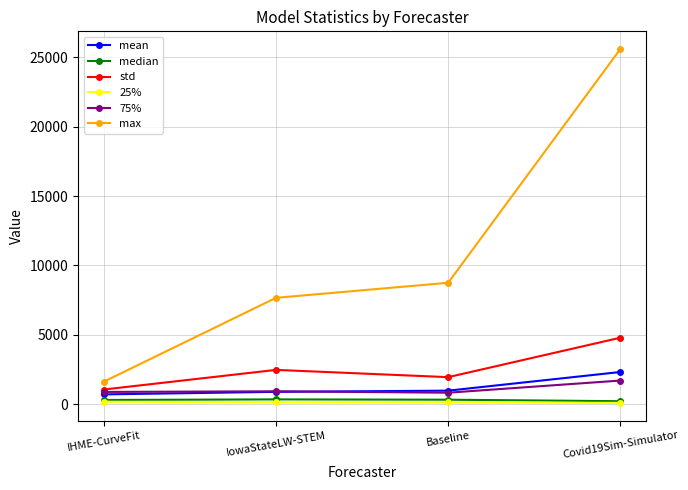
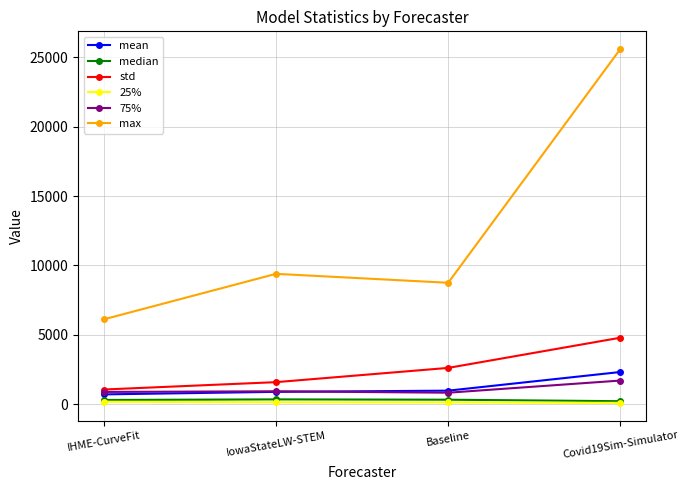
  {
    "mean": {
      "Covid19Sim-Simulator": 2300
    },
    "median": {
      "IowaStateLW-STEM": 300,
      "Baseline": 300
    },
    "std": {
-     "IowaStateLW-STEM": 2500,
-     "Baseline": 1900,
+     "IowaStateLW-STEM": 1600,
+     "Baseline": 2600,
      "Covid19Sim-Simulator": 4800
    },
    "25%": {
      "IowaStateLW-STEM": 100,
      "Baseline": 100
    },
    "75%": {
      "Covid19Sim-Simulator": 1700
    },
    "max": {
-     "IHME-CurveFit": 1600,
-     "IowaStateLW-STEM": 7700,
+     "IHME-CurveFit": 6100,
+     "IowaStateLW-STEM": 9400,
      "Baseline": 8800,
      "Covid19Sim-Simulator": 25600
    }
  }
